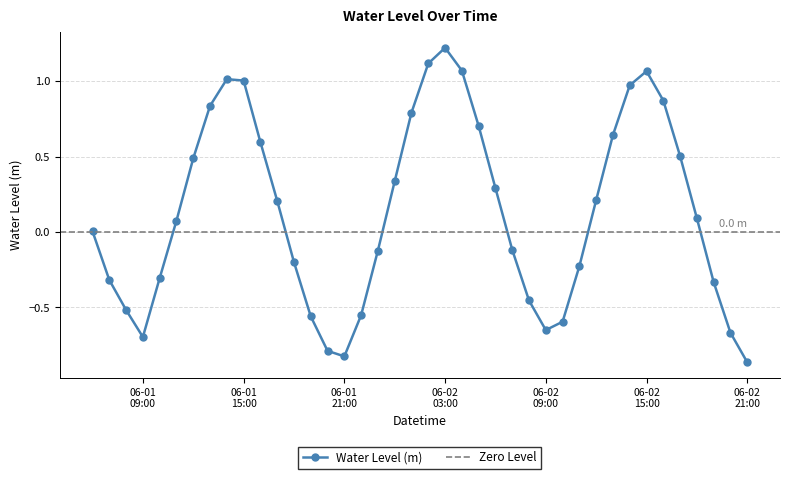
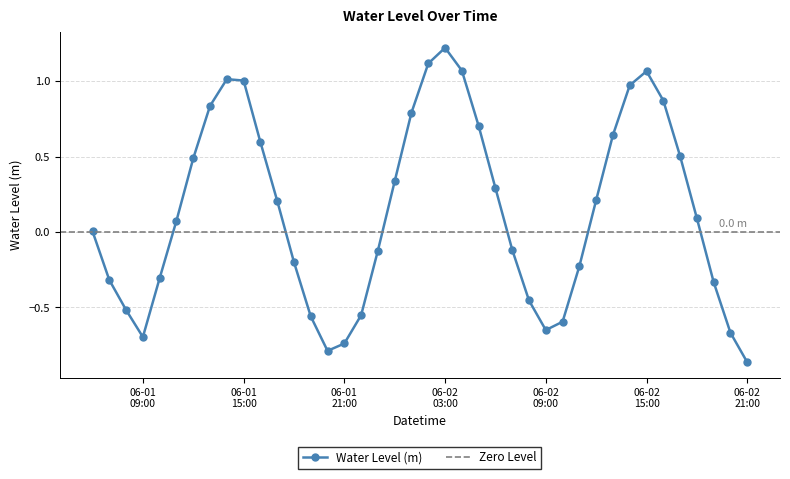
  {
    "06-01 09:00": -0.70,
    "06-01 15:00": 1.00,
-   "06-01 21:00": -0.82,
+   "06-01 21:00": -0.74,
    "06-02 03:00": 1.22,
    "06-02 09:00": -0.65,
    "06-02 15:00": 1.07,
    "06-02 21:00": -0.86
  }
